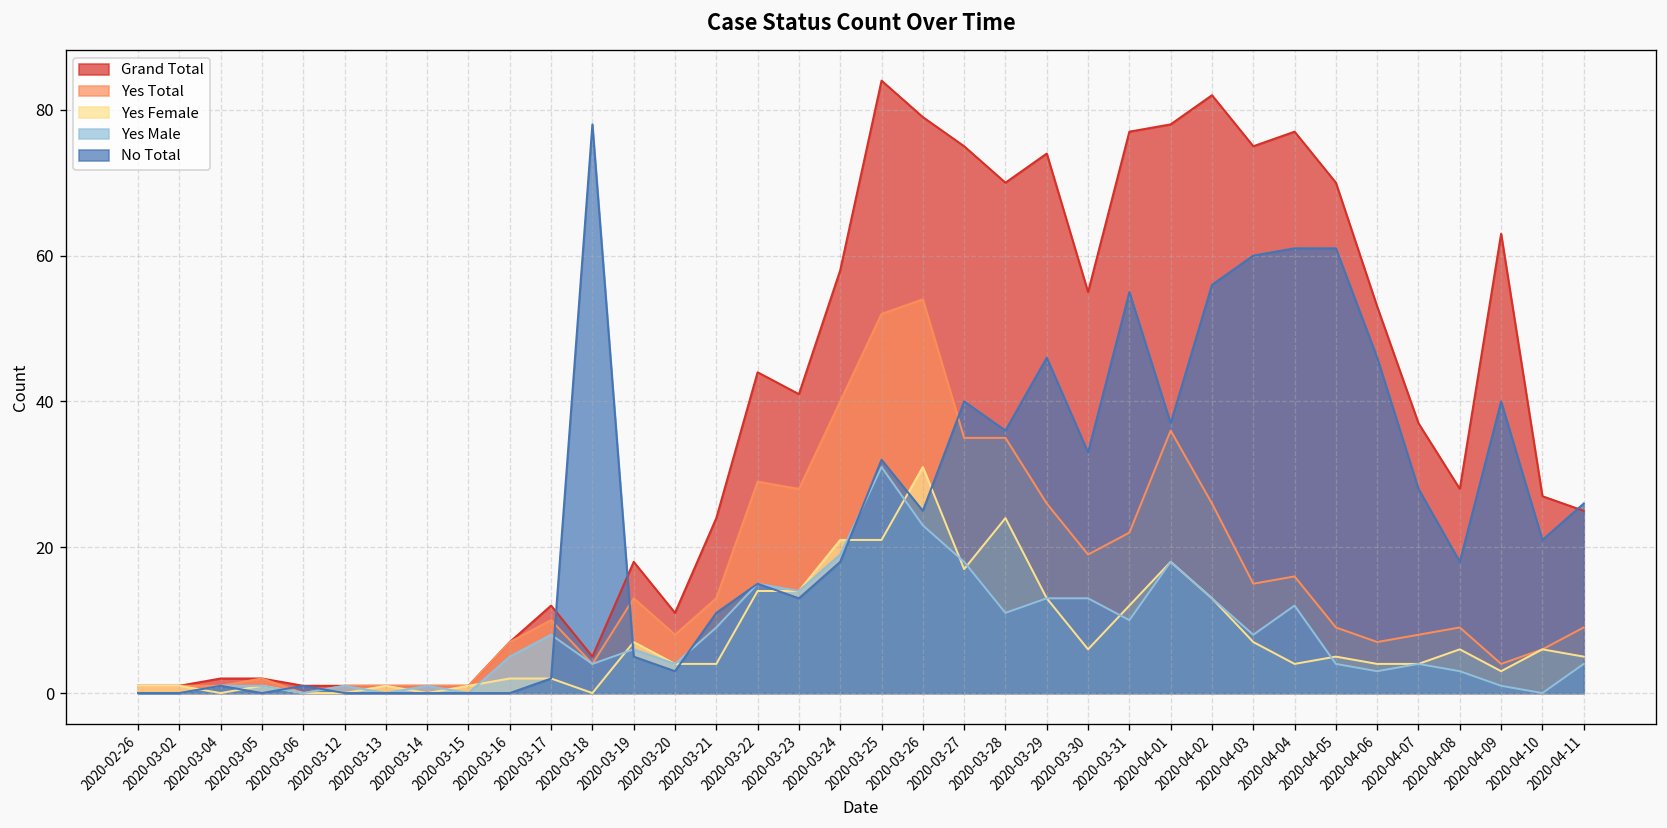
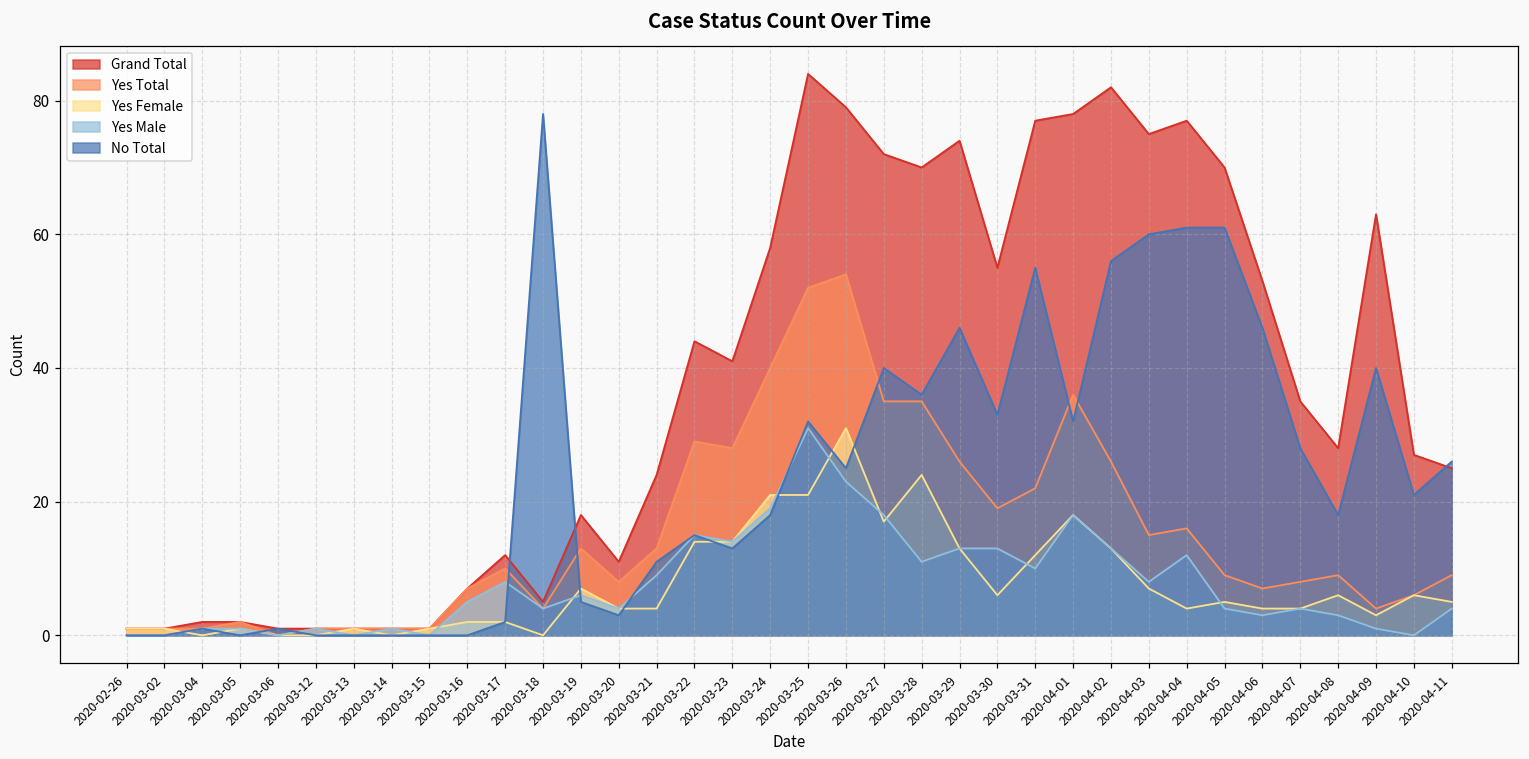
  {
    "Grand Total": {
      "2020-03-04": 2,
      "2020-03-17": 12,
      "2020-03-18": 5,
      "2020-03-19": 18,
      "2020-03-20": 11,
      "2020-03-21": 24,
      "2020-03-22": 44,
      "2020-03-23": 41,
      "2020-03-24": 58,
      "2020-03-25": 84,
      "2020-03-26": 79,
-     "2020-03-27": 75,
+     "2020-03-27": 72,
      "2020-03-28": 70,
      "2020-03-29": 74,
      "2020-03-30": 55,
      "2020-03-31": 77,
      "2020-04-01": 78,
      "2020-04-02": 82,
      "2020-04-03": 75,
      "2020-04-04": 77,
      "2020-04-05": 70,
      "2020-04-06": 53,
-     "2020-04-07": 37,
+     "2020-04-07": 35,
      "2020-04-08": 28,
      "2020-04-09": 63,
      "2020-04-10": 27,
      "2020-04-11": 25
    },
    "Yes Total": {
      "2020-03-17": 10,
      "2020-03-19": 13,
      "2020-03-20": 8,
      "2020-03-21": 13,
      "2020-03-22": 29,
      "2020-03-23": 28,
      "2020-03-24": 40,
      "2020-03-25": 52,
      "2020-03-26": 54,
      "2020-03-27": 35,
      "2020-03-28": 35,
      "2020-03-29": 26,
      "2020-03-30": 19,
      "2020-03-31": 22,
      "2020-04-01": 36,
      "2020-04-02": 26,
      "2020-04-03": 15,
      "2020-04-04": 16,
      "2020-04-05": 9,
      "2020-04-06": 7,
      "2020-04-07": 8,
      "2020-04-08": 9,
      "2020-04-09": 4,
      "2020-04-11": 9
    },
    "Yes Female": {
      "2020-03-04": 0,
      "2020-03-16": 2,
      "2020-03-18": 0,
      "2020-03-19": 7,
      "2020-03-21": 4,
      "2020-03-22": 14,
      "2020-03-24": 21,
      "2020-03-25": 21,
      "2020-03-26": 31,
      "2020-03-27": 17,
      "2020-03-28": 24,
      "2020-03-30": 6,
      "2020-03-31": 12,
      "2020-04-03": 7,
      "2020-04-04": 4,
      "2020-04-05": 5,
      "2020-04-06": 4,
      "2020-04-08": 6,
      "2020-04-09": 3,
      "2020-04-11": 5
    },
    "Yes Male": {
      "2020-03-16": 5,
      "2020-03-17": 8,
      "2020-03-19": 6,
      "2020-03-21": 9,
      "2020-03-24": 19,
      "2020-03-25": 31,
      "2020-03-26": 23,
      "2020-03-27": 18,
      "2020-03-28": 11,
      "2020-03-30": 13,
      "2020-03-31": 10,
      "2020-04-03": 8,
      "2020-04-04": 12,
      "2020-04-05": 4,
      "2020-04-06": 3,
      "2020-04-08": 3,
      "2020-04-09": 1,
      "2020-04-10": 0,
      "2020-04-11": 4
    },
    "No Total": {
      "2020-03-05": 0,
      "2020-03-16": 0,
      "2020-03-18": 78,
      "2020-03-19": 5,
      "2020-03-20": 3,
      "2020-03-21": 11,
      "2020-03-23": 13,
      "2020-03-24": 18,
      "2020-03-25": 32,
      "2020-03-26": 25,
      "2020-03-27": 40,
      "2020-03-28": 36,
      "2020-03-29": 46,
      "2020-03-30": 33,
      "2020-03-31": 55,
-     "2020-04-01": 37,
+     "2020-04-01": 32,
      "2020-04-02": 56,
      "2020-04-03": 60,
      "2020-04-04": 61,
      "2020-04-05": 61,
      "2020-04-06": 46,
      "2020-04-07": 28,
      "2020-04-08": 18,
      "2020-04-09": 40,
      "2020-04-10": 21,
      "2020-04-11": 26
    }
  }
